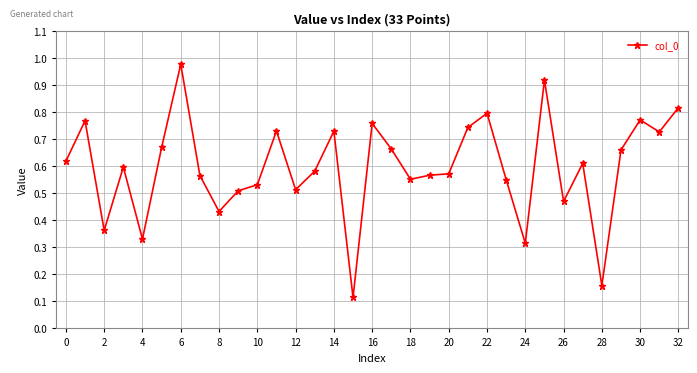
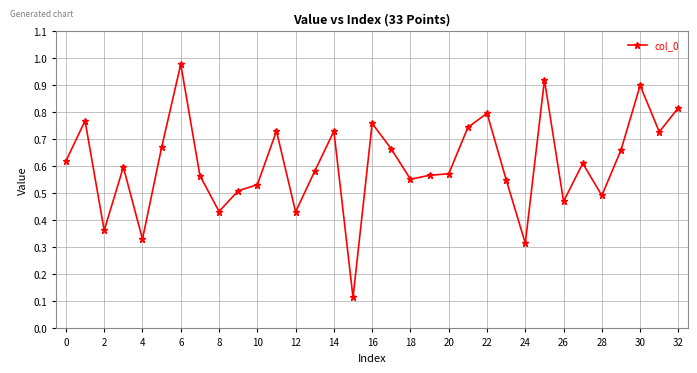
  {
    "0": 0.62,
    "2": 0.36,
    "4": 0.33,
    "6": 0.98,
    "8": 0.43,
    "10": 0.53,
-   "12": 0.51,
+   "12": 0.43,
    "14": 0.73,
    "16": 0.76,
    "18": 0.55,
    "20": 0.57,
    "22": 0.80,
    "24": 0.32,
    "26": 0.47,
-   "28": 0.16,
-   "30": 0.77,
+   "28": 0.49,
+   "30": 0.90,
    "32": 0.82
  }
